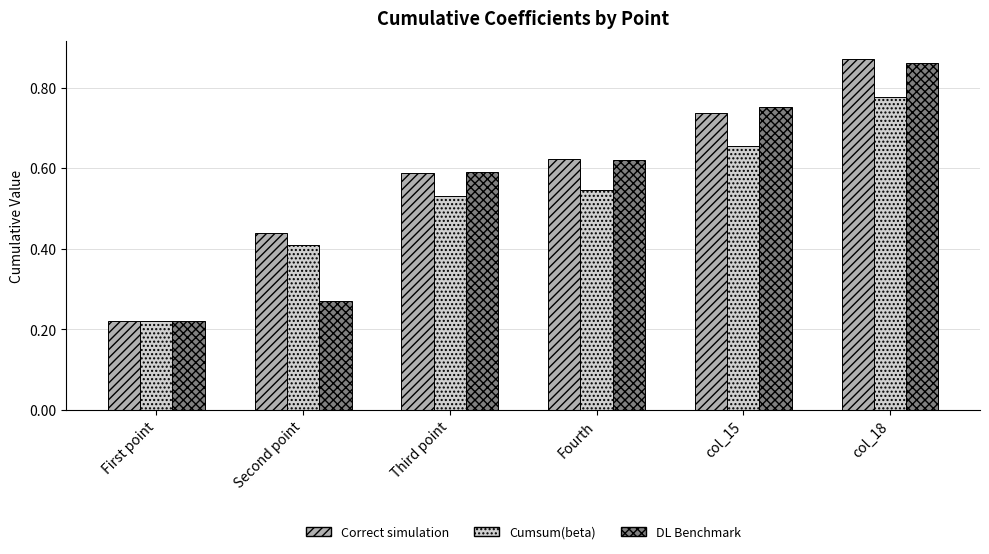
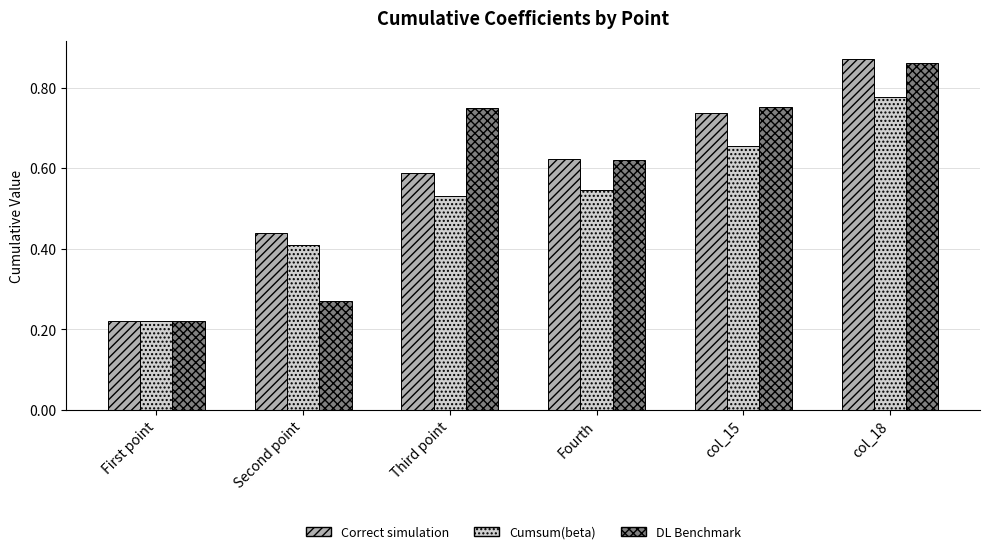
  {
    "DL Benchmark": {
      "First point": 0.22,
      "Second point": 0.27,
-     "Third point": 0.59,
+     "Third point": 0.75,
      "Fourth": 0.62,
      "col_15": 0.75,
      "col_18": 0.86
    }
  }
